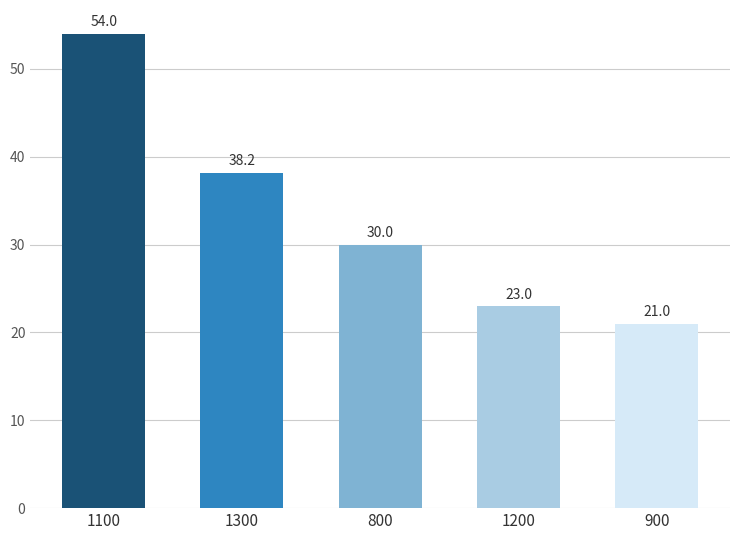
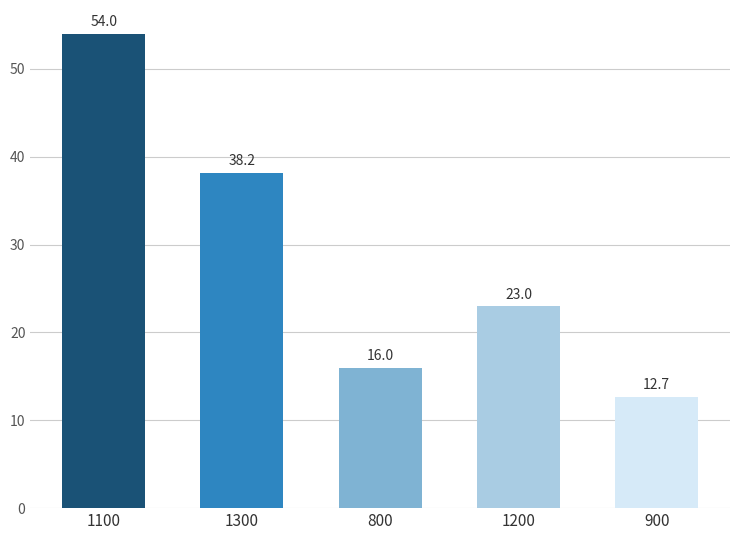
  {
    "1100": 54.0,
    "1300": 38.2,
-   "800": 30.0,
+   "800": 16.0,
    "1200": 23.0,
-   "900": 21.0
+   "900": 12.7
  }
